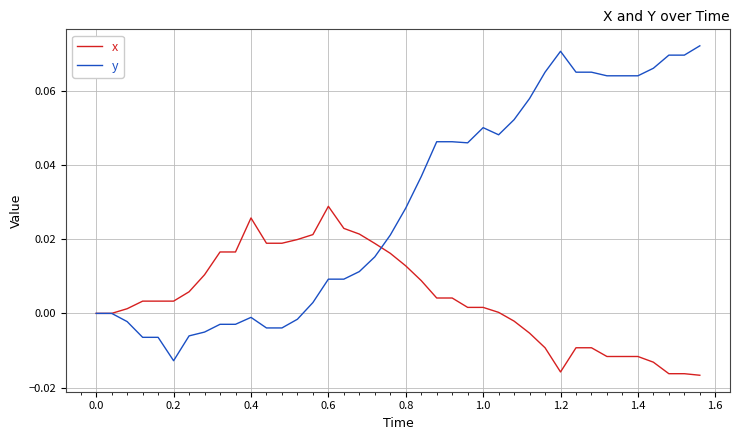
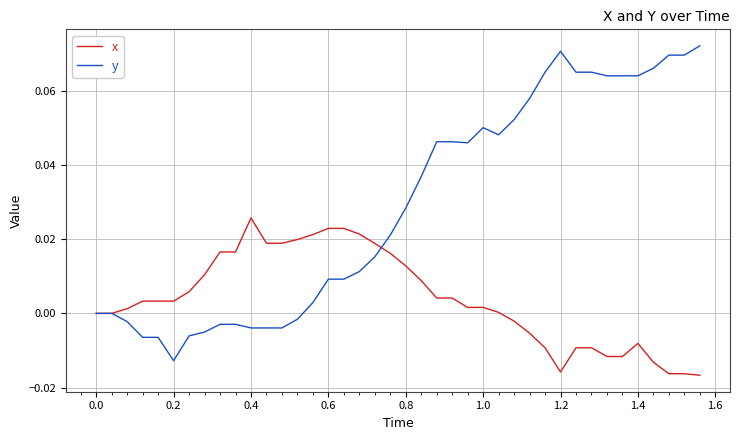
  {
    "x": {
      "0.2": 0.003,
      "0.4": 0.026,
-     "0.6": 0.029,
+     "0.6": 0.023,
      "0.8": 0.013,
      "1.0": 0.002,
      "1.2": -0.016,
-     "1.4": -0.012
+     "1.4": -0.008
    },
    "y": {
      "0.2": -0.013,
-     "0.4": -0.001,
+     "0.4": -0.004,
      "0.6": 0.009,
      "0.8": 0.028,
      "1.0": 0.050,
      "1.2": 0.071,
      "1.4": 0.064
    }
  }
